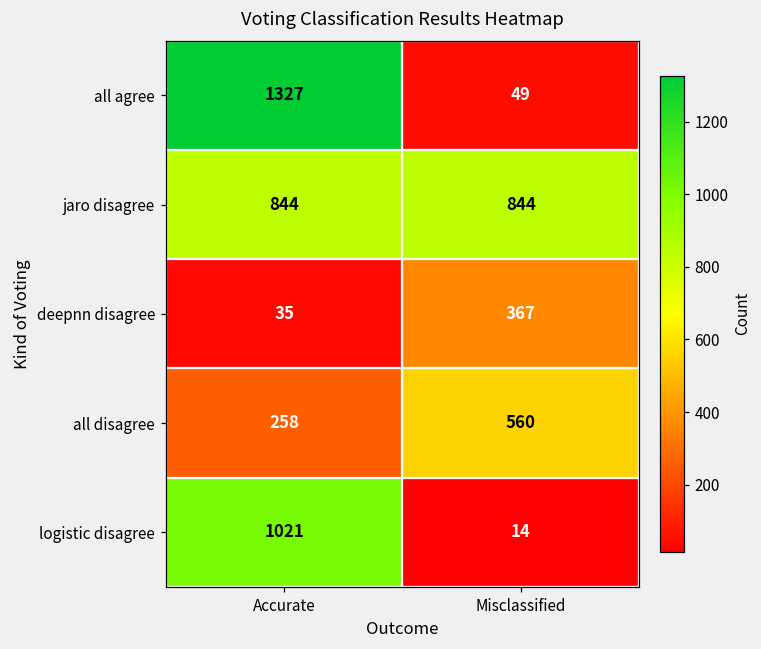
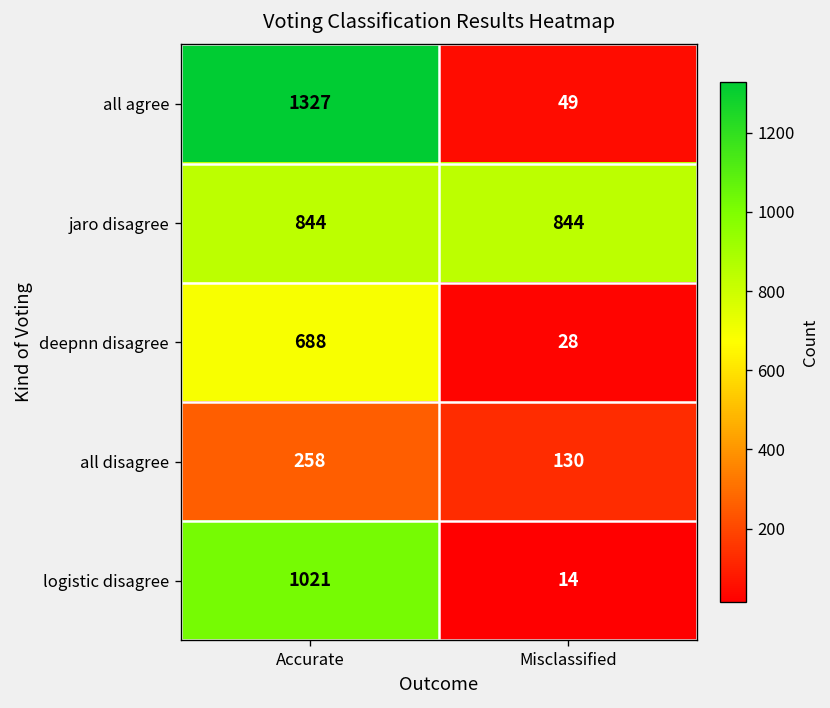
  {
    "all agree": {
      "Accurate": 1327,
      "Misclassified": 49
    },
    "jaro disagree": {
      "Accurate": 844,
      "Misclassified": 844
    },
    "deepnn disagree": {
-     "Accurate": 35,
-     "Misclassified": 367
+     "Accurate": 688,
+     "Misclassified": 28
    },
    "all disagree": {
      "Accurate": 258,
-     "Misclassified": 560
+     "Misclassified": 130
    },
    "logistic disagree": {
      "Accurate": 1021,
      "Misclassified": 14
    }
  }
